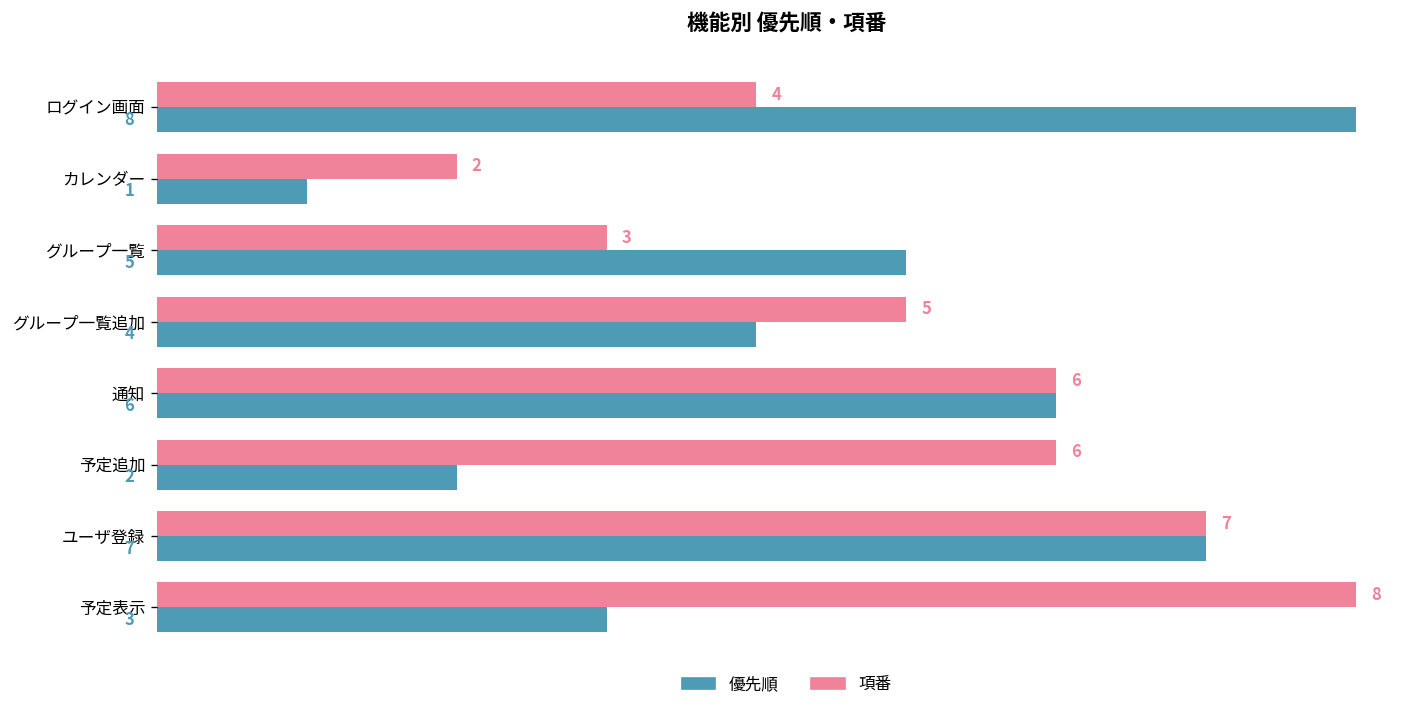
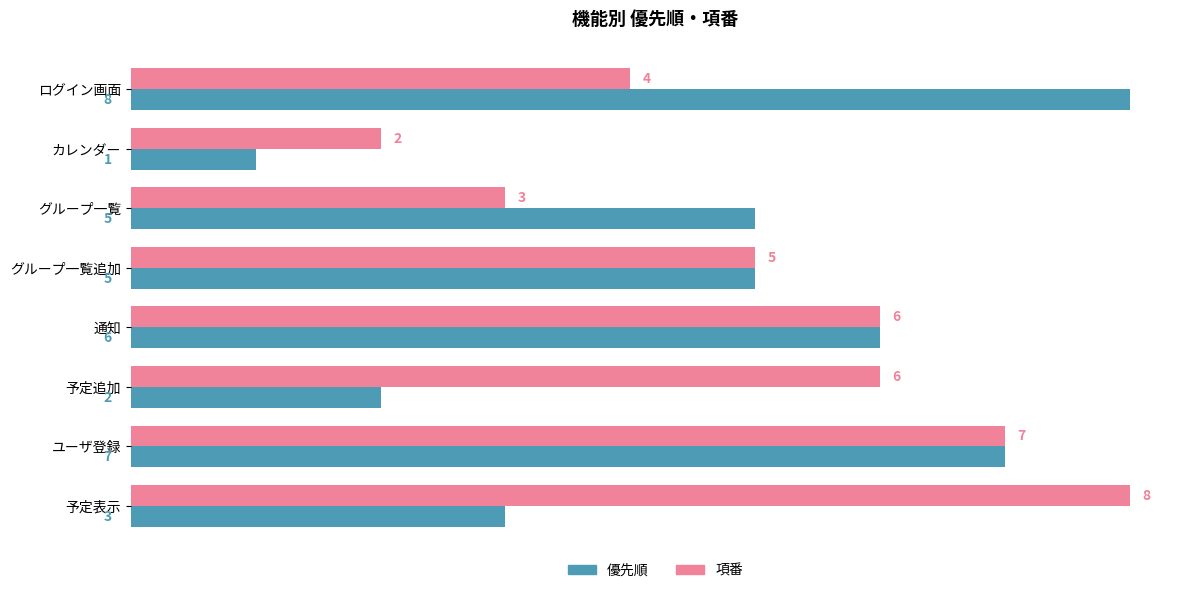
  {
    "優先順": {
-     "グループ一覧追加": 4
+     "グループ一覧追加": 5
    },
    "項番": {
      "ログイン画面": 4,
      "カレンダー": 2,
      "グループ一覧": 3,
      "グループ一覧追加": 5,
      "通知": 6,
      "予定追加": 6,
      "ユーザ登録": 7,
      "予定表示": 8
    }
  }
